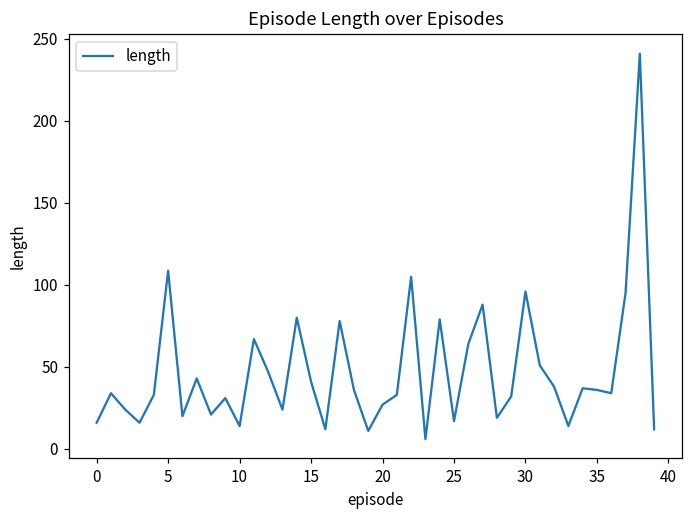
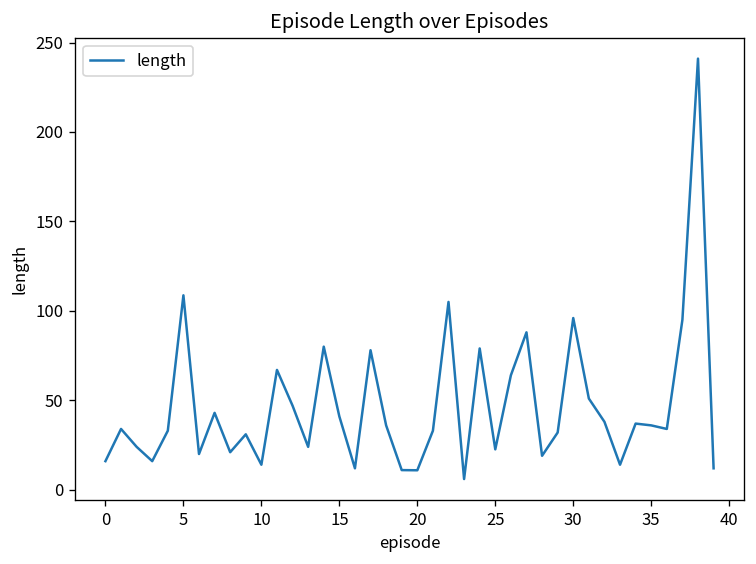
  {
    "0": 16,
    "5": 109,
    "10": 14,
    "15": 41,
-   "20": 27,
-   "25": 17,
+   "20": 11,
+   "25": 23,
    "30": 96,
    "35": 36
  }
